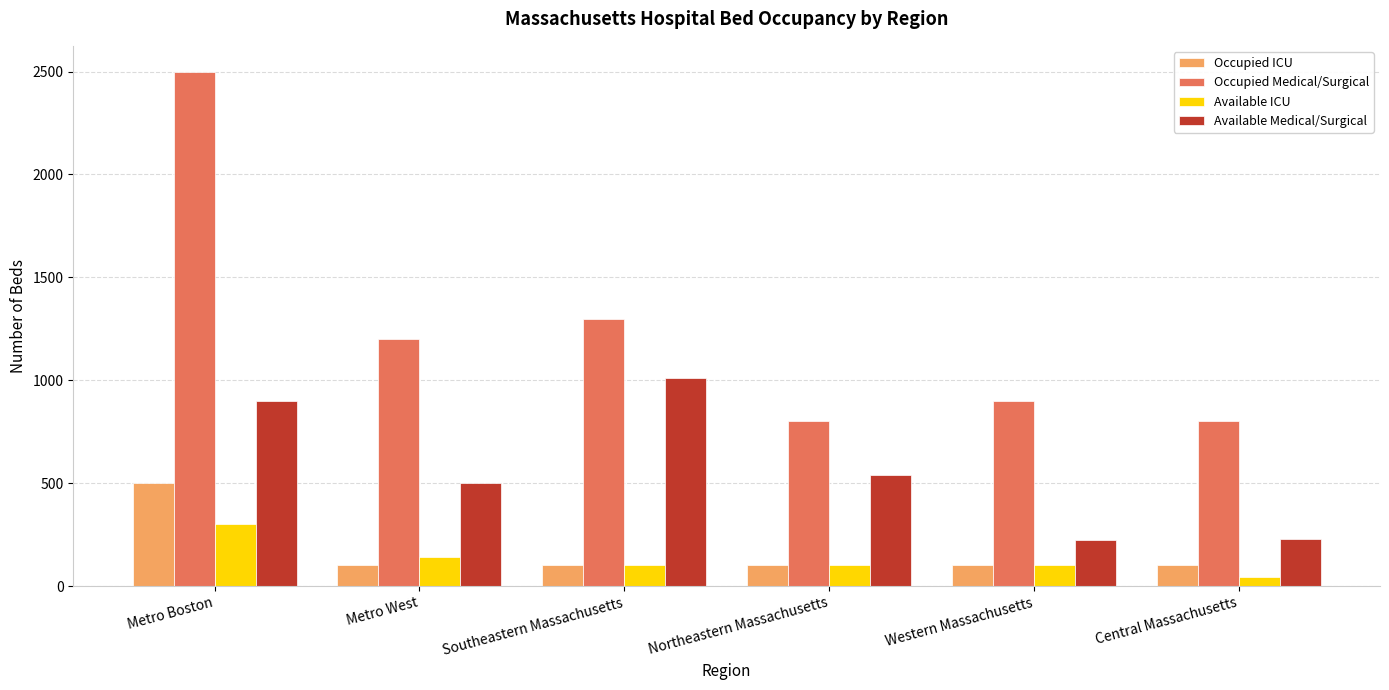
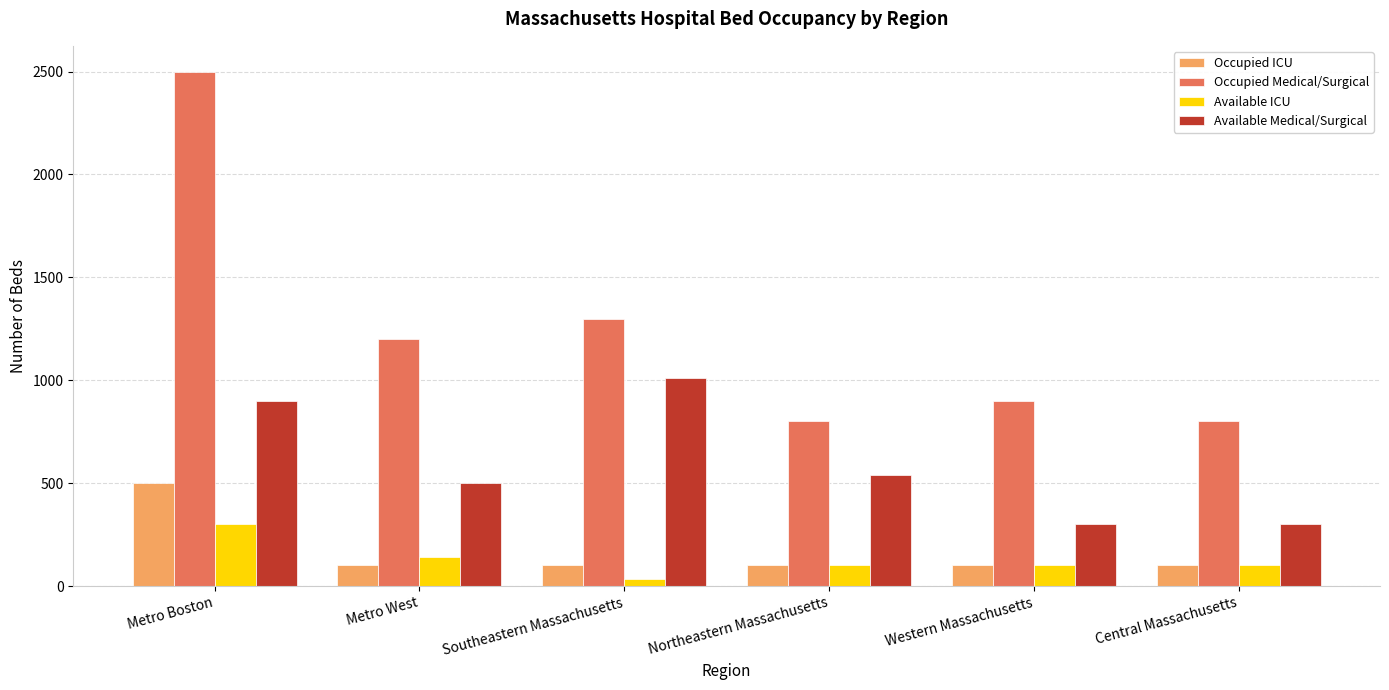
  {
    "Available ICU": {
      "Metro Boston": 300,
      "Metro West": 140,
-     "Southeastern Massachusetts": 100,
+     "Southeastern Massachusetts": 40,
      "Northeastern Massachusetts": 100,
      "Western Massachusetts": 100,
-     "Central Massachusetts": 40
+     "Central Massachusetts": 100
    },
    "Available Medical/Surgical": {
      "Metro Boston": 900,
      "Metro West": 500,
      "Southeastern Massachusetts": 1010,
      "Northeastern Massachusetts": 540,
-     "Western Massachusetts": 230,
-     "Central Massachusetts": 230
+     "Western Massachusetts": 300,
+     "Central Massachusetts": 300
    }
  }
